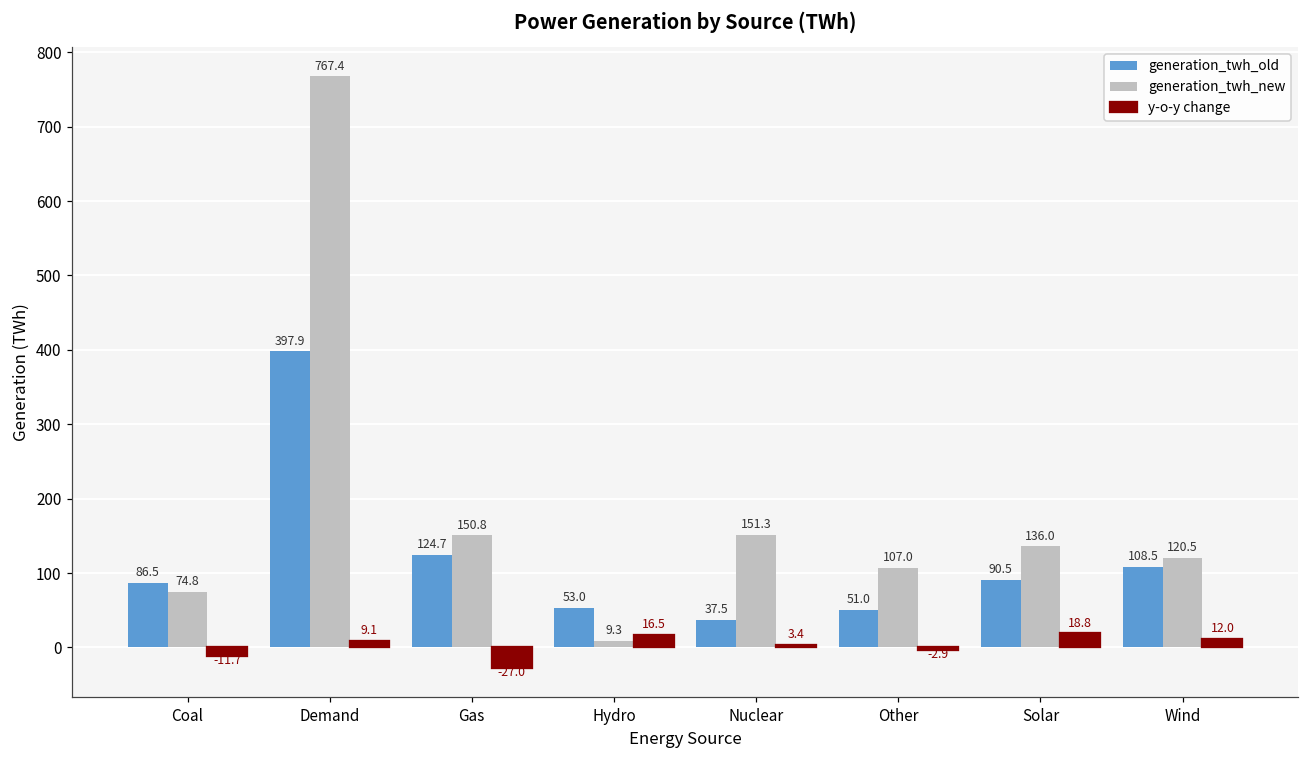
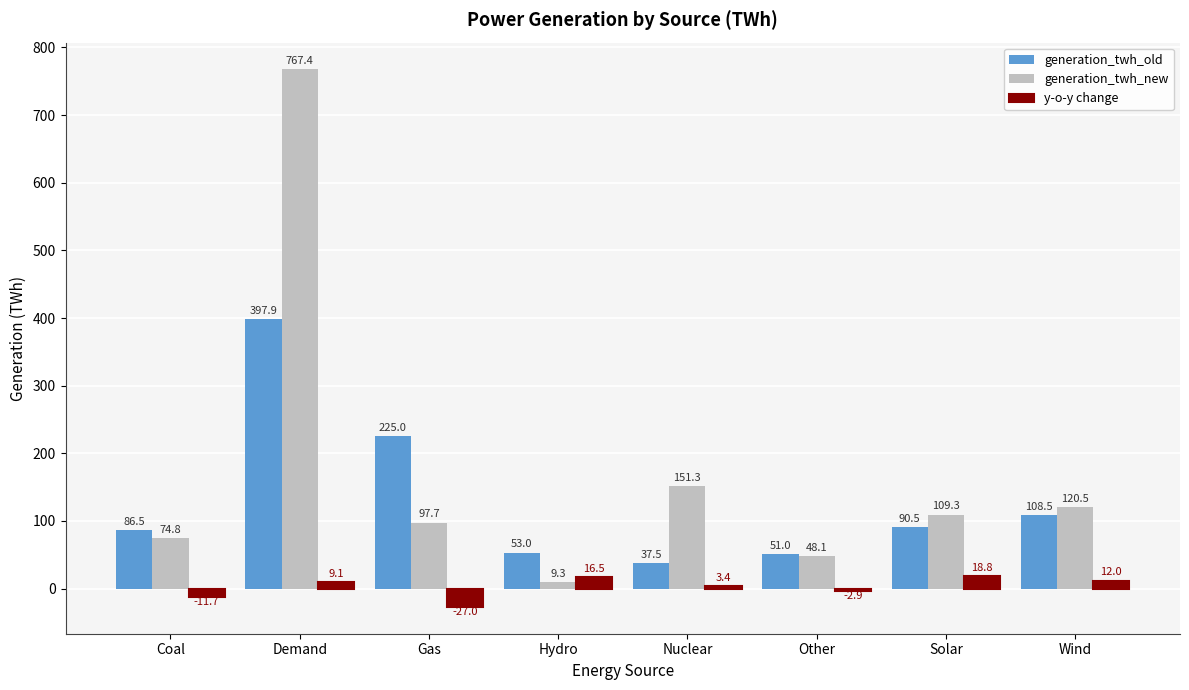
  {
    "generation_twh_old": {
      "Coal": 86.5,
      "Demand": 397.9,
-     "Gas": 124.7,
+     "Gas": 225.0,
      "Hydro": 53.0,
      "Nuclear": 37.5,
      "Other": 51.0,
      "Solar": 90.5,
      "Wind": 108.5
    },
    "generation_twh_new": {
      "Coal": 74.8,
      "Demand": 767.4,
-     "Gas": 150.8,
+     "Gas": 97.7,
      "Hydro": 9.3,
      "Nuclear": 151.3,
-     "Other": 107.0,
-     "Solar": 136.0,
+     "Other": 48.1,
+     "Solar": 109.3,
      "Wind": 120.5
    },
    "y-o-y change": {
      "Coal": -11.7,
      "Demand": 9.1,
      "Gas": -27.0,
      "Hydro": 16.5,
      "Nuclear": 3.4,
      "Other": -2.9,
      "Solar": 18.8,
      "Wind": 12.0
    }
  }
